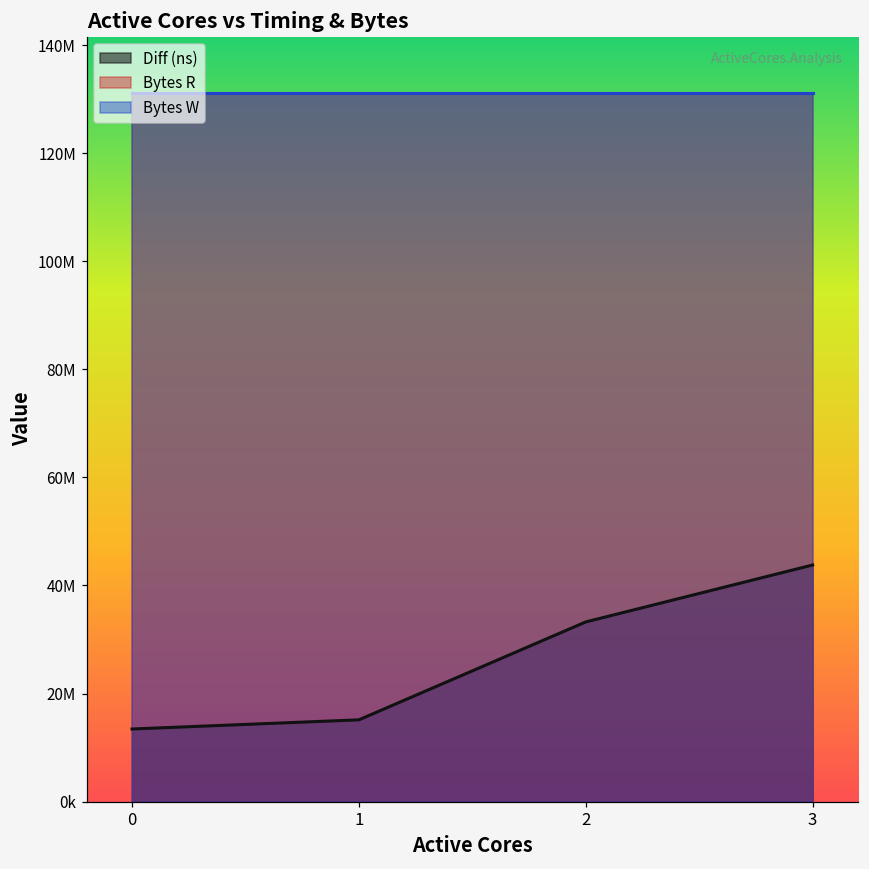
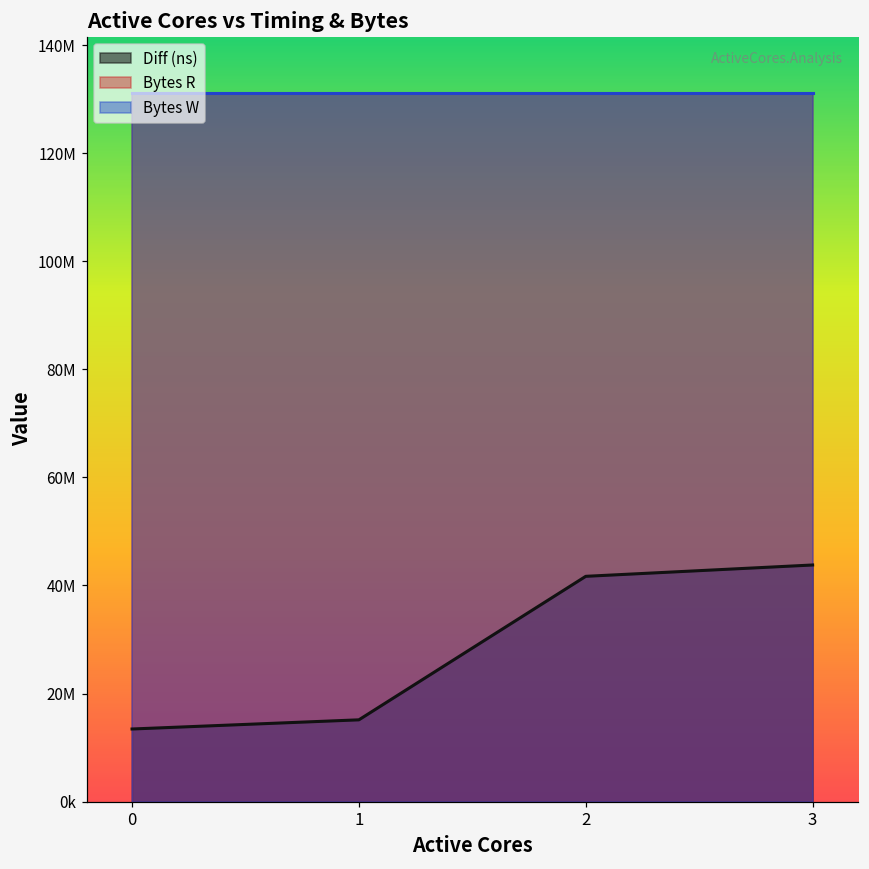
  {
    "Diff (ns)": {
      "0": 13000000,
      "1": 15000000,
-     "2": 33000000,
+     "2": 42000000,
      "3": 44000000
    },
    "Bytes W": {
      "1": 131000000,
      "2": 131000000,
      "3": 131000000
    }
  }
